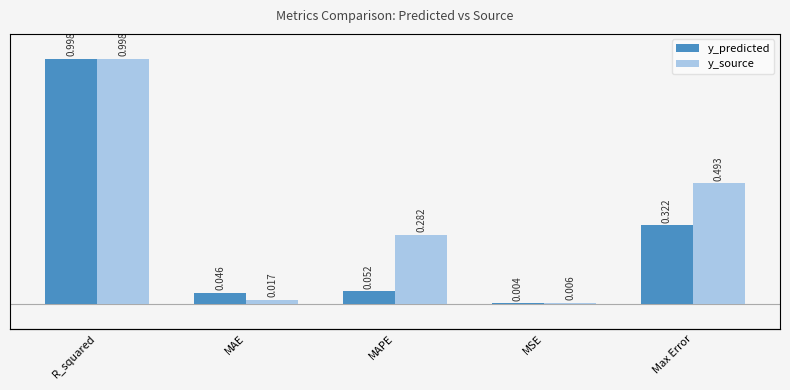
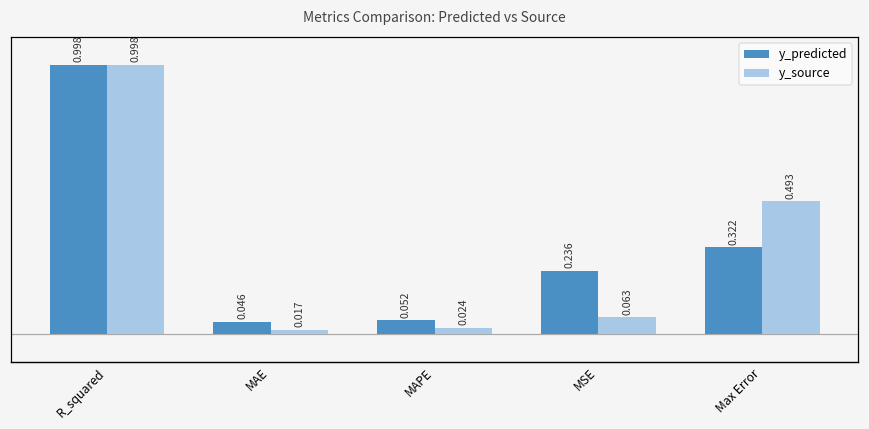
  {
    "y_predicted": {
      "R_squared": 0.998,
      "MAE": 0.046,
      "MAPE": 0.052,
-     "MSE": 0.004,
+     "MSE": 0.236,
      "Max Error": 0.322
    },
    "y_source": {
      "R_squared": 0.998,
      "MAE": 0.017,
-     "MAPE": 0.282,
-     "MSE": 0.006,
+     "MAPE": 0.024,
+     "MSE": 0.063,
      "Max Error": 0.493
    }
  }
